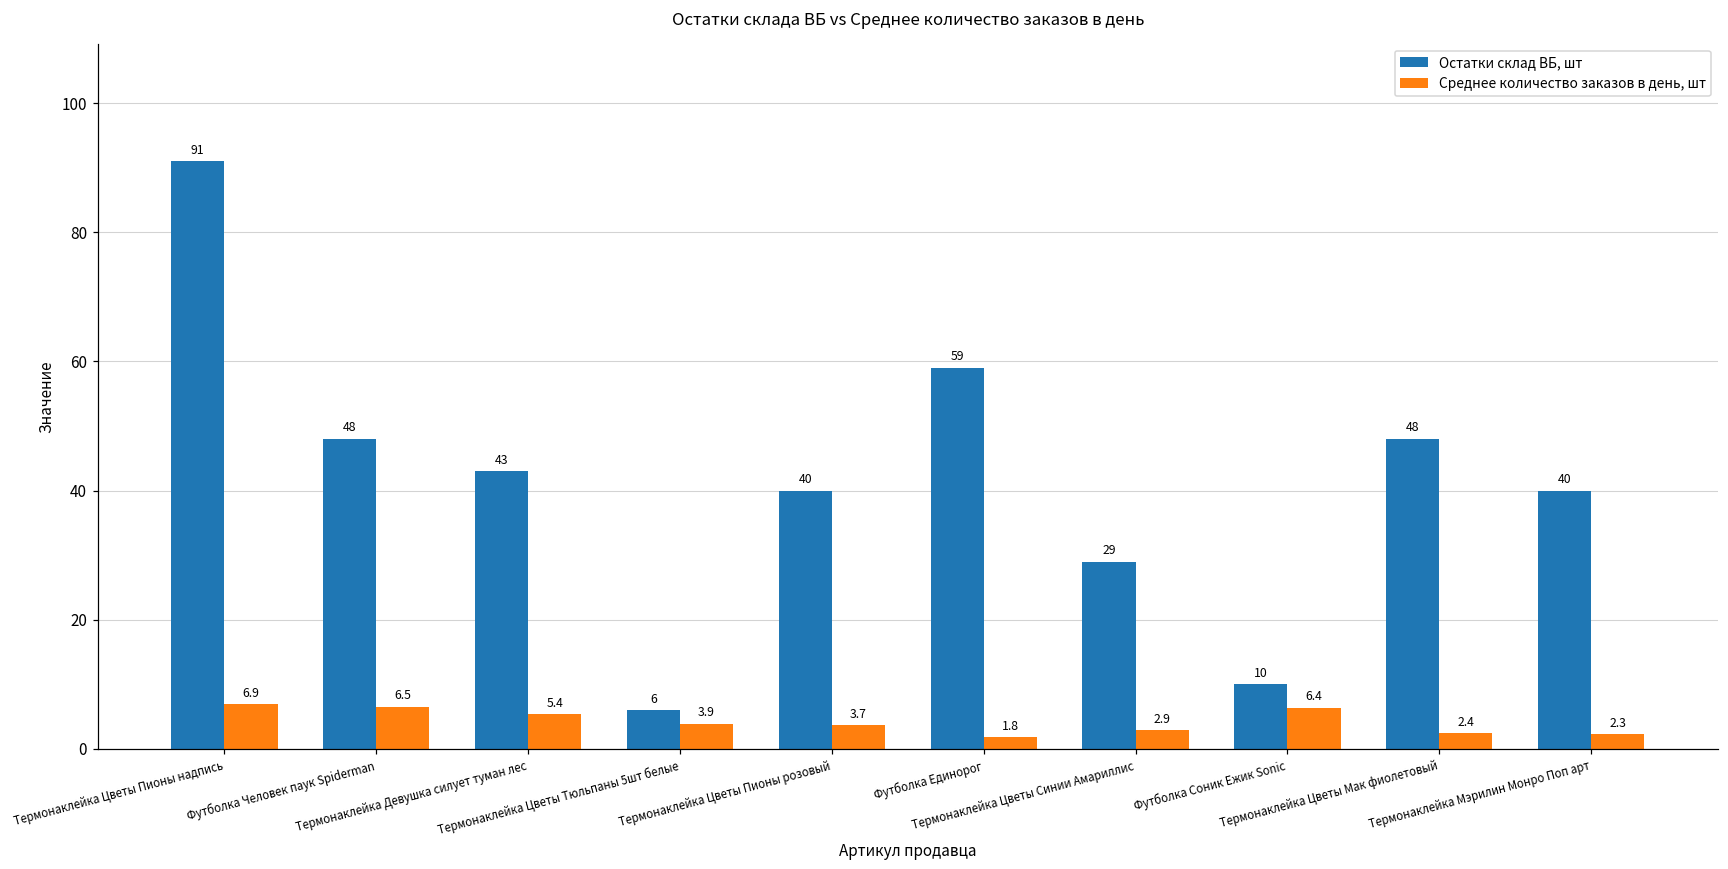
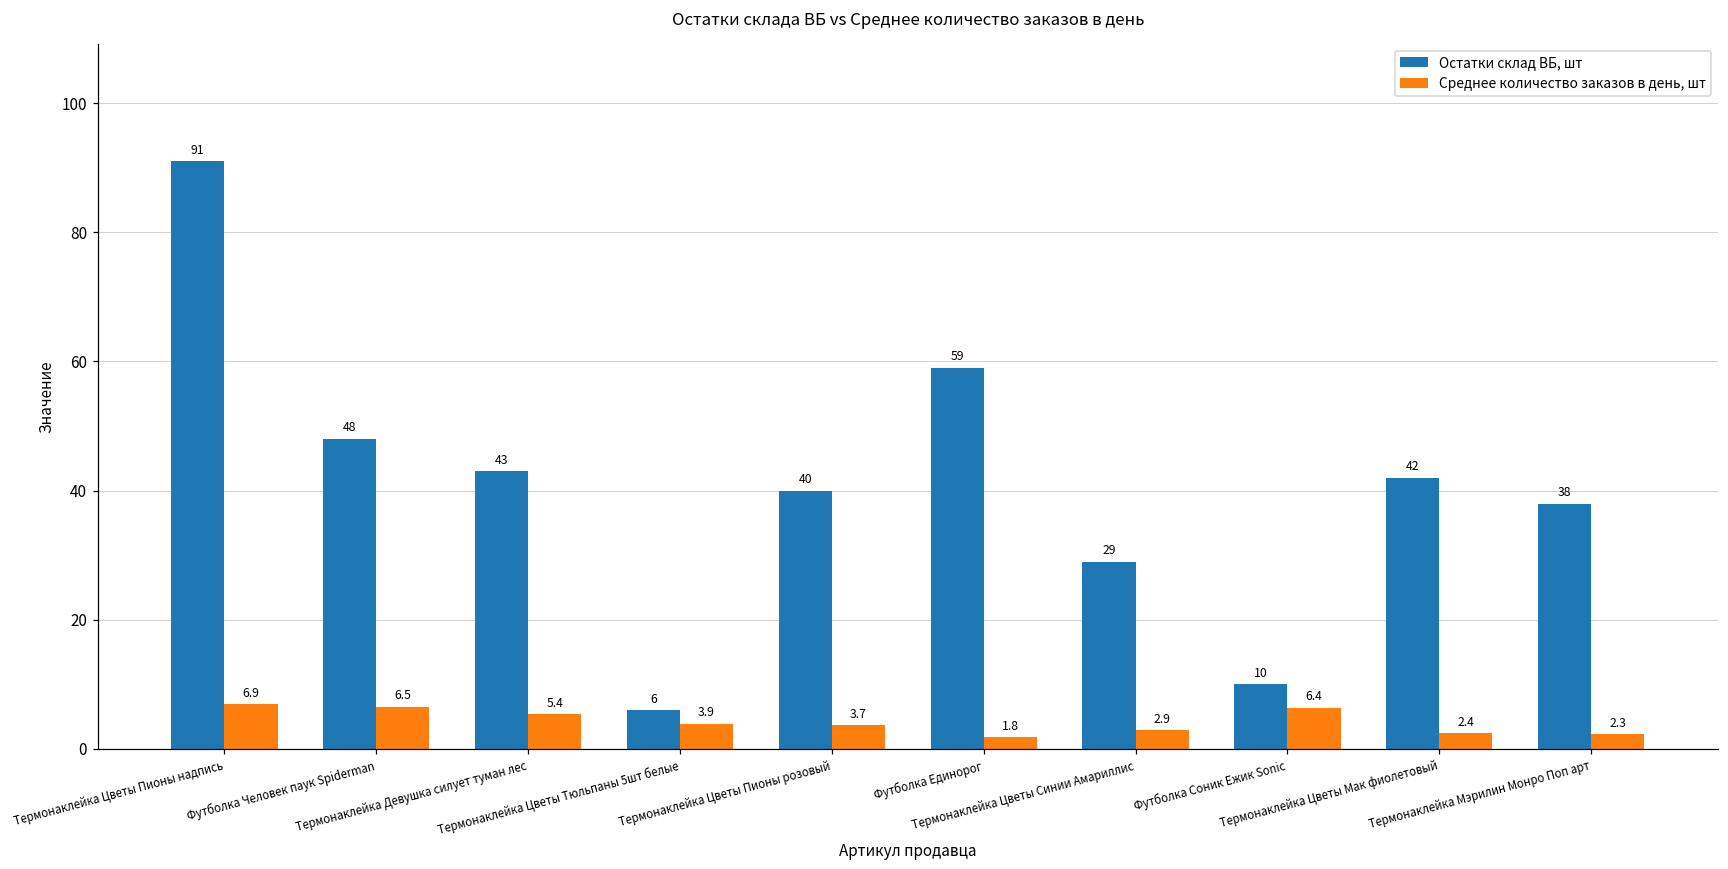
  {
    "Остатки склад ВБ, шт": {
      "Термонаклейка Цветы Пионы надпись": 91,
      "Футболка Человек паук Spiderman": 48,
      "Термонаклейка Девушка силует туман лес": 43,
      "Термонаклейка Цветы Тюльпаны 5шт белые": 6,
      "Термонаклейка Цветы Пионы розовый": 40,
      "Футболка Единорог": 59,
      "Термонаклейка Цветы Синии Амариллис": 29,
      "Футболка Соник Ежик Sonic": 10,
-     "Термонаклейка Цветы Мак фиолетовый": 48,
-     "Термонаклейка Мэрилин Монро Поп арт": 40
+     "Термонаклейка Цветы Мак фиолетовый": 42,
+     "Термонаклейка Мэрилин Монро Поп арт": 38
    },
    "Среднее количество заказов в день, шт": {
      "Термонаклейка Цветы Пионы надпись": 6.9,
      "Футболка Человек паук Spiderman": 6.5,
      "Термонаклейка Девушка силует туман лес": 5.4,
      "Термонаклейка Цветы Тюльпаны 5шт белые": 3.9,
      "Термонаклейка Цветы Пионы розовый": 3.7,
      "Футболка Единорог": 1.8,
      "Термонаклейка Цветы Синии Амариллис": 2.9,
      "Футболка Соник Ежик Sonic": 6.4,
      "Термонаклейка Цветы Мак фиолетовый": 2.4,
      "Термонаклейка Мэрилин Монро Поп арт": 2.3
    }
  }
